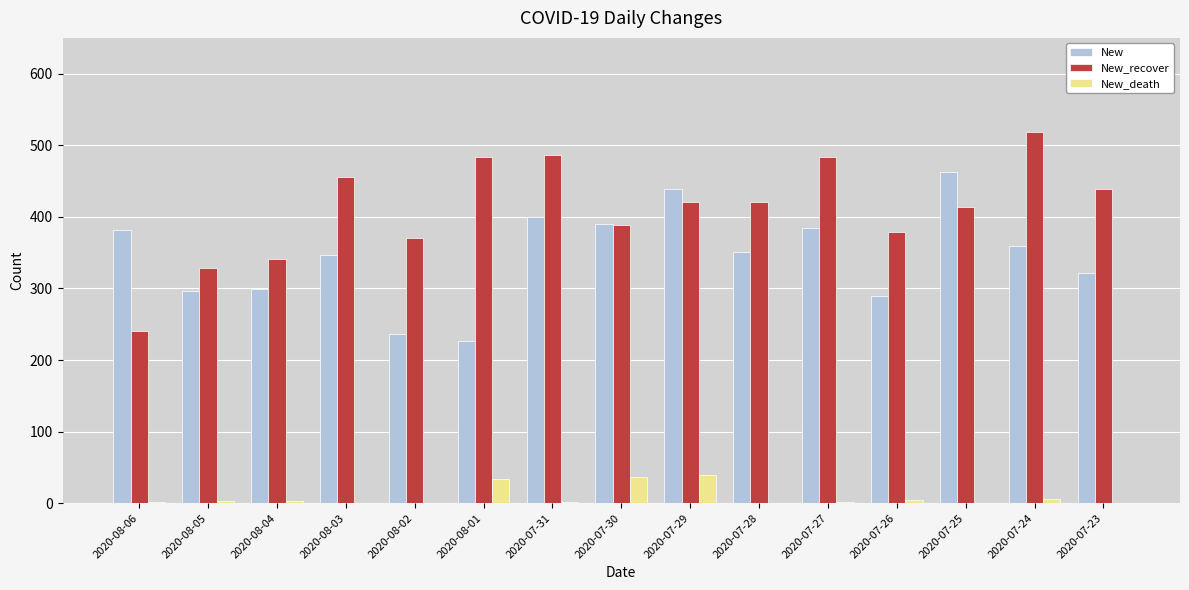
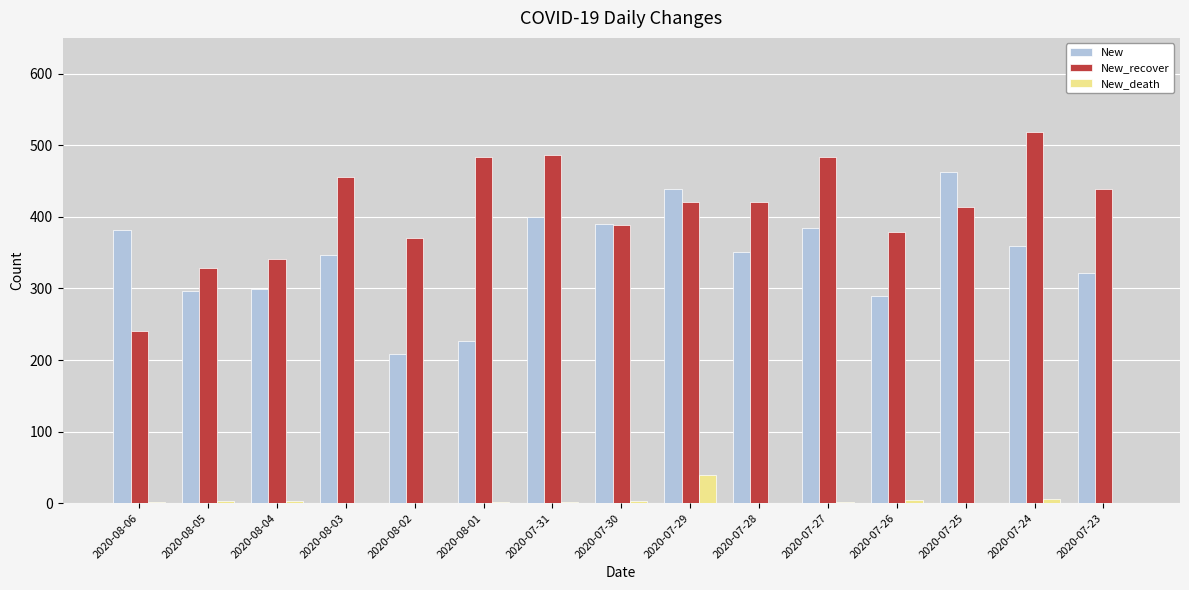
  {
    "New": {
      "2020-08-06": 380,
      "2020-08-05": 300,
      "2020-08-04": 300,
      "2020-08-03": 350,
-     "2020-08-02": 240,
+     "2020-08-02": 210,
      "2020-08-01": 230,
      "2020-07-31": 400,
      "2020-07-30": 390,
      "2020-07-29": 440,
      "2020-07-28": 350,
      "2020-07-27": 380,
      "2020-07-26": 290,
      "2020-07-25": 460,
      "2020-07-24": 360,
      "2020-07-23": 320
    },
    "New_recover": {
      "2020-08-06": 240,
      "2020-08-05": 330,
      "2020-08-04": 340,
      "2020-08-03": 460,
      "2020-08-02": 370,
      "2020-08-01": 480,
      "2020-07-31": 490,
      "2020-07-30": 390,
      "2020-07-29": 420,
      "2020-07-28": 420,
      "2020-07-27": 480,
      "2020-07-26": 380,
      "2020-07-25": 410,
      "2020-07-24": 520,
      "2020-07-23": 440
    },
    "New_death": {
      "2020-08-03": 0,
      "2020-08-02": 0,
-     "2020-08-01": 30,
-     "2020-07-30": 40,
+     "2020-08-01": 0,
+     "2020-07-30": 0,
      "2020-07-29": 40,
      "2020-07-28": 0,
      "2020-07-26": 0,
      "2020-07-25": 0,
      "2020-07-24": 10,
      "2020-07-23": 0
    }
  }
